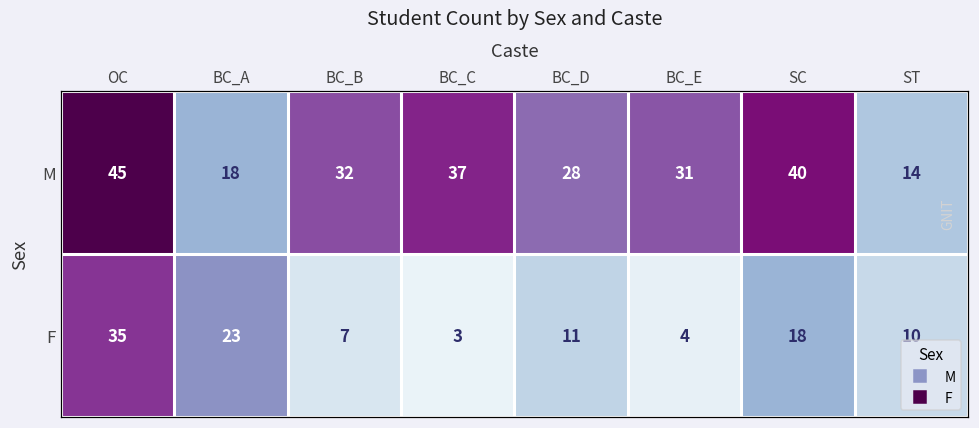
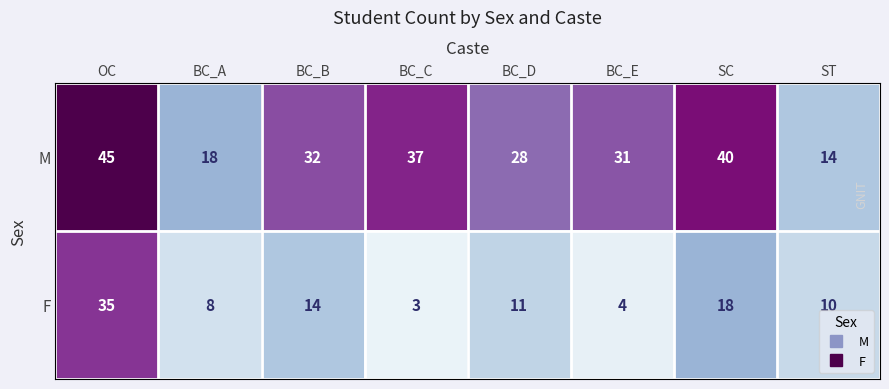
  {
    "M": {
      "OC": 45,
      "BC_A": 18,
      "BC_B": 32,
      "BC_C": 37,
      "BC_D": 28,
      "BC_E": 31,
      "SC": 40,
      "ST": 14
    },
    "F": {
      "OC": 35,
-     "BC_A": 23,
-     "BC_B": 7,
+     "BC_A": 8,
+     "BC_B": 14,
      "BC_C": 3,
      "BC_D": 11,
      "BC_E": 4,
      "SC": 18
    }
  }
